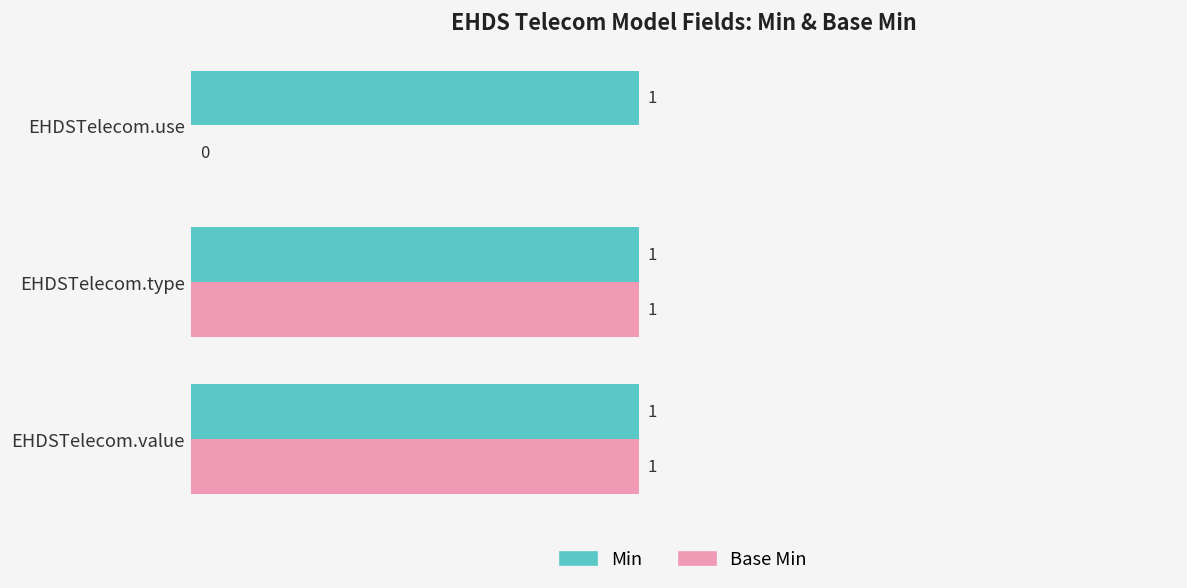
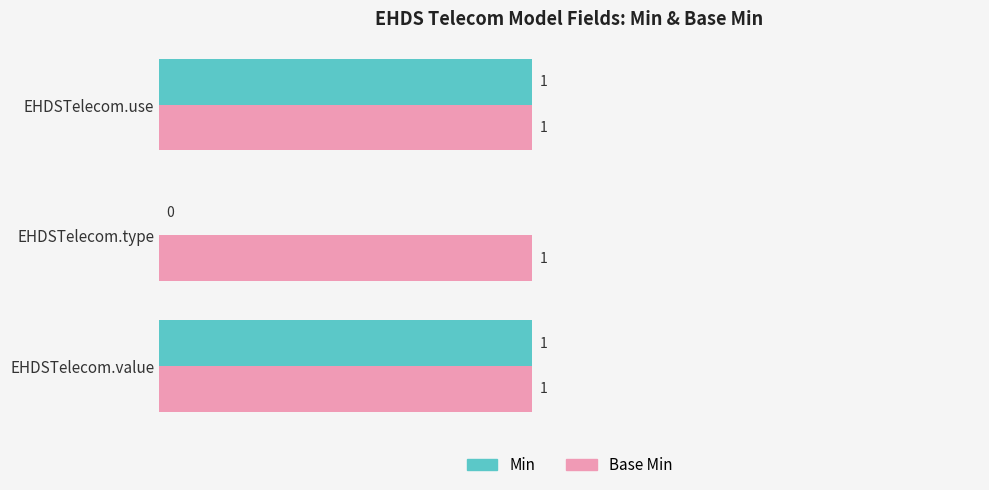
  {
    "Min": {
      "EHDSTelecom.use": 1,
-     "EHDSTelecom.type": 1,
+     "EHDSTelecom.type": 0,
      "EHDSTelecom.value": 1
    },
    "Base Min": {
-     "EHDSTelecom.use": 0,
+     "EHDSTelecom.use": 1,
      "EHDSTelecom.type": 1,
      "EHDSTelecom.value": 1
    }
  }
